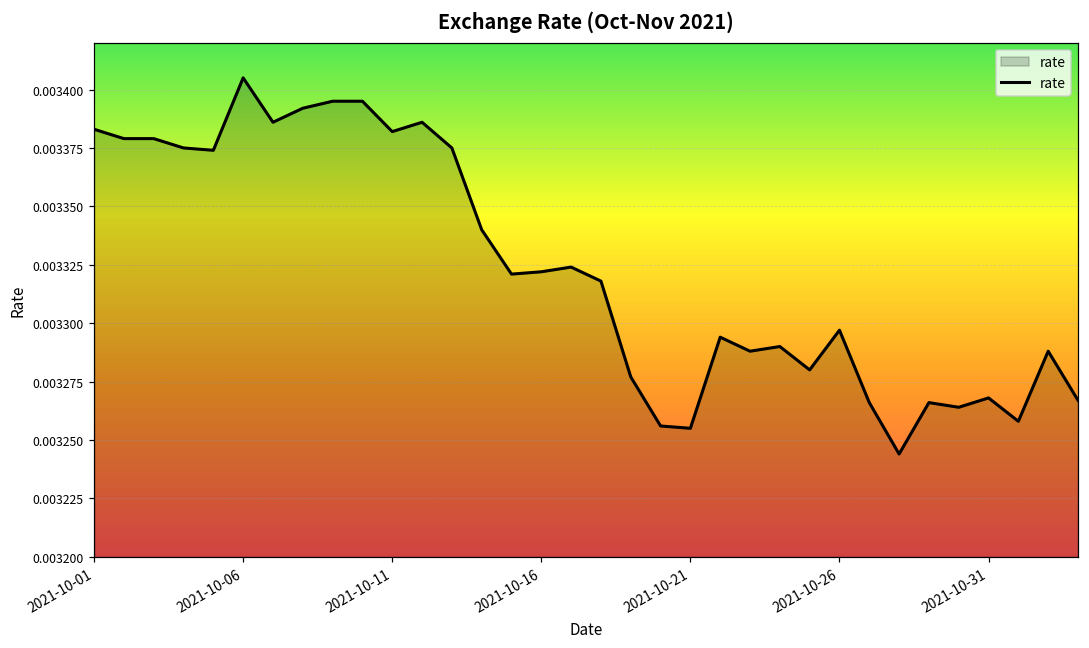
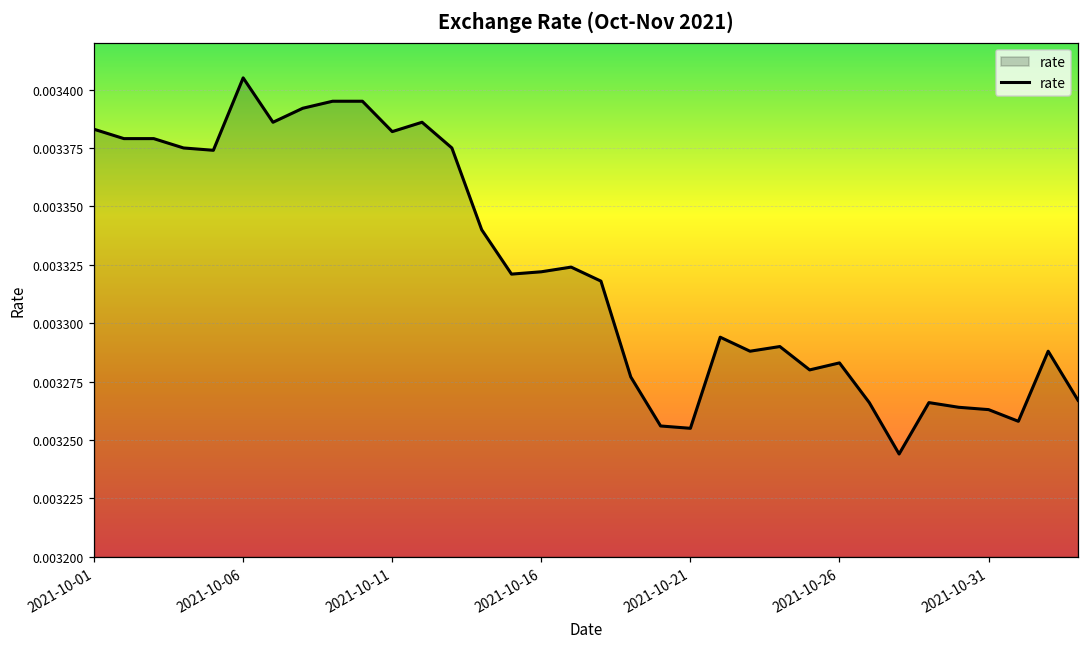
  {
    "2021-10-01": 0.003383,
    "2021-10-06": 0.003405,
    "2021-10-11": 0.003382,
    "2021-10-16": 0.003322,
    "2021-10-21": 0.003255,
-   "2021-10-26": 0.003297,
-   "2021-10-31": 0.003268
+   "2021-10-26": 0.003283,
+   "2021-10-31": 0.003263
  }
